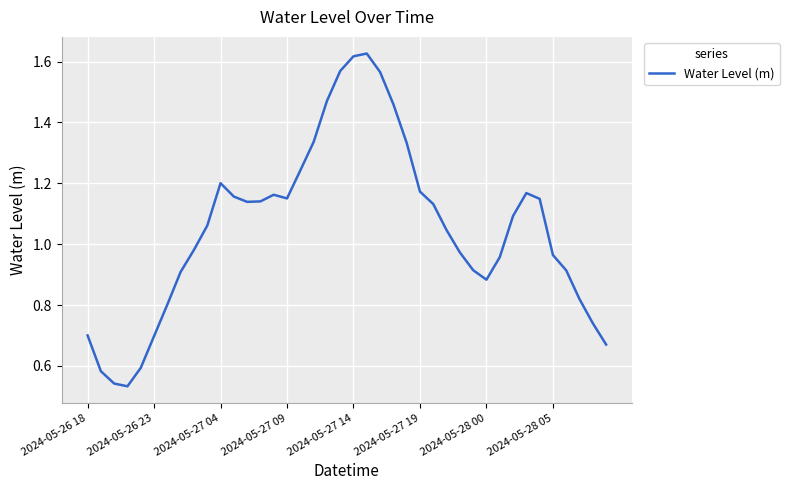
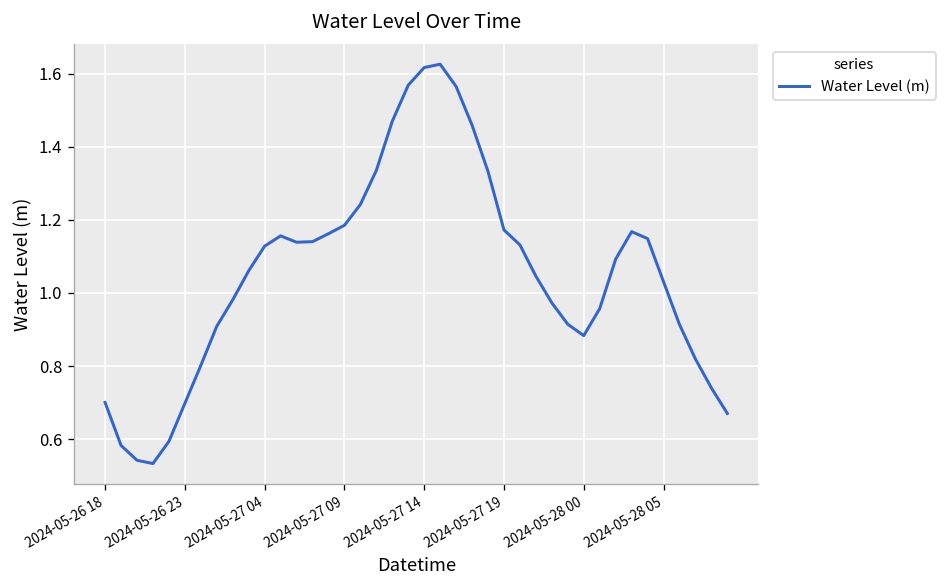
  {
    "2024-05-26 18": 0.70,
    "2024-05-26 23": 0.70,
-   "2024-05-27 04": 1.20,
-   "2024-05-27 09": 1.15,
+   "2024-05-27 04": 1.13,
+   "2024-05-27 09": 1.19,
    "2024-05-27 14": 1.62,
    "2024-05-27 19": 1.17,
    "2024-05-28 00": 0.88,
-   "2024-05-28 05": 0.96
+   "2024-05-28 05": 1.03
  }
